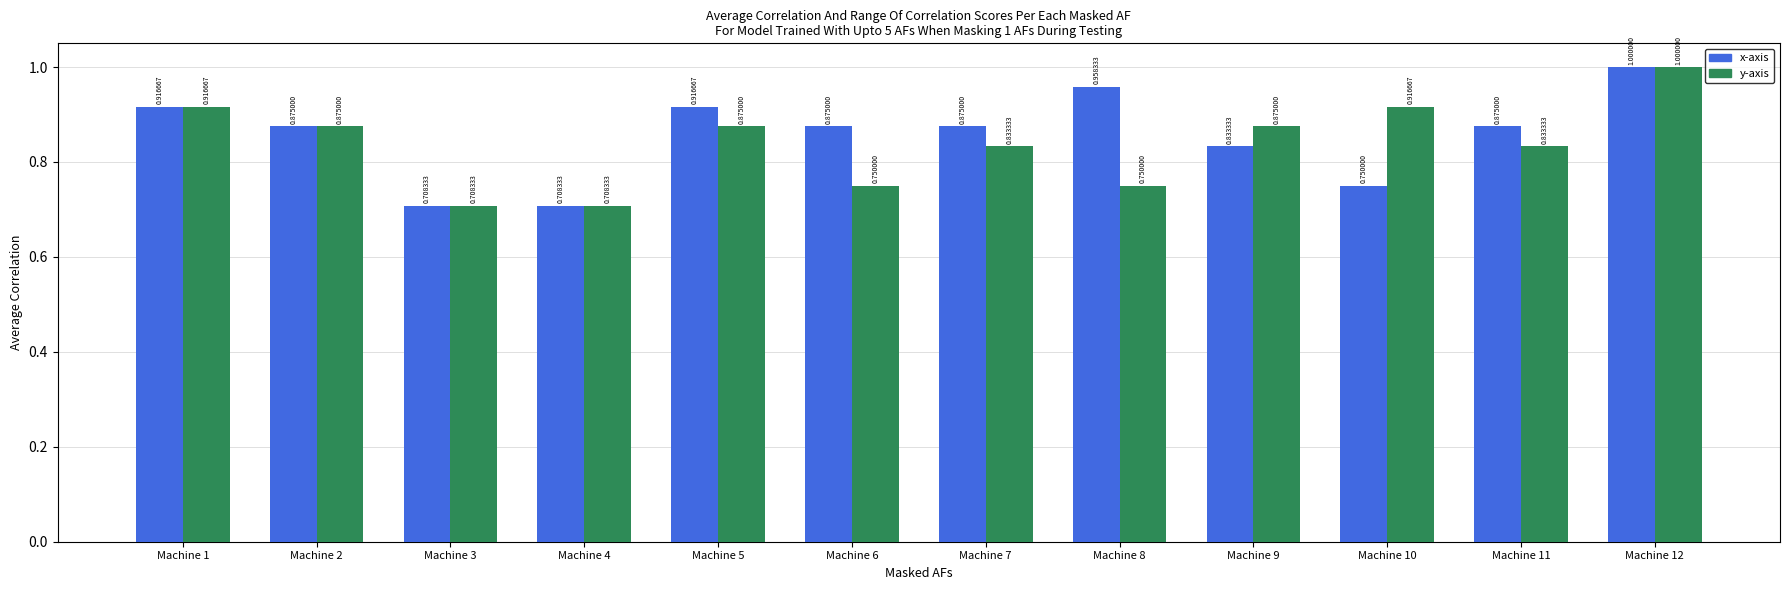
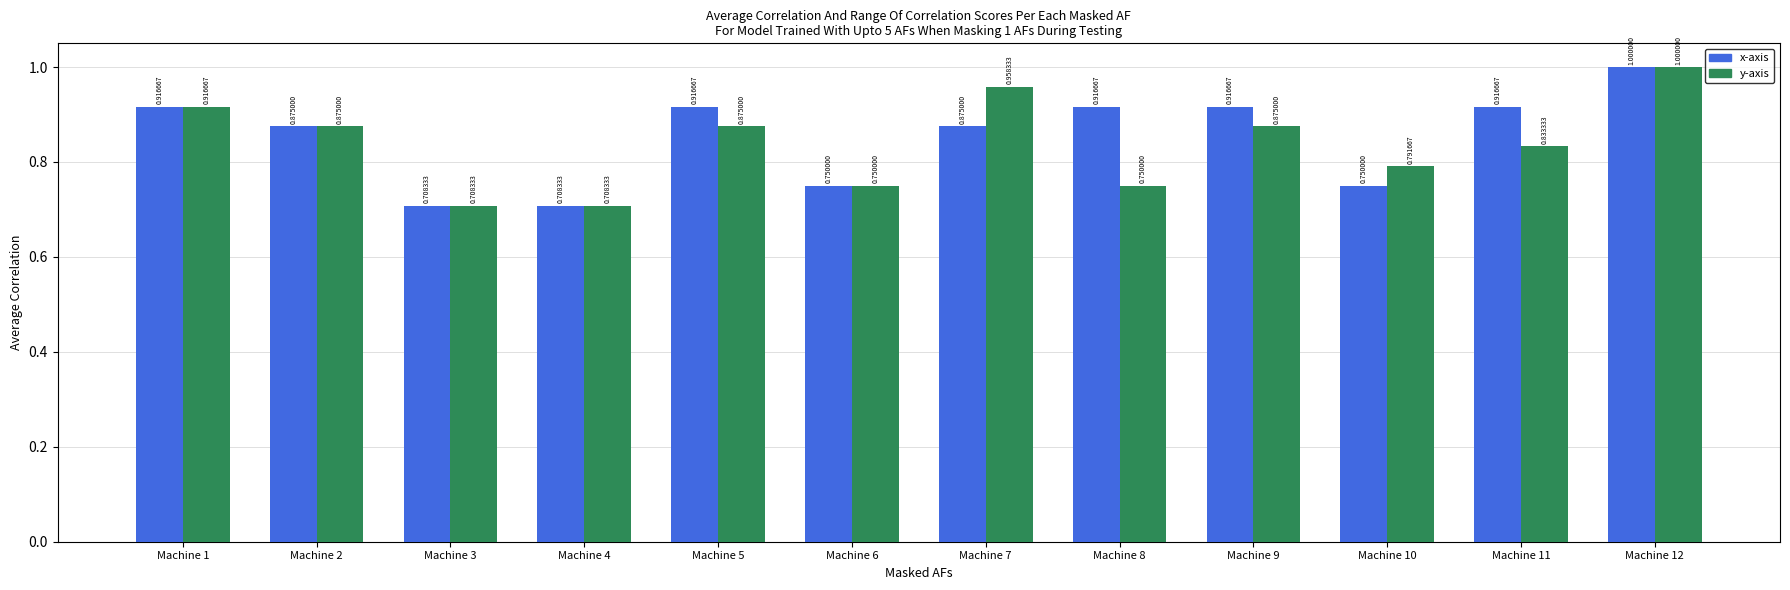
  {
    "x-axis": {
      "Machine 1": 0.916667,
      "Machine 2": 0.875000,
      "Machine 3": 0.708333,
      "Machine 4": 0.708333,
      "Machine 5": 0.916667,
-     "Machine 6": 0.875000,
+     "Machine 6": 0.750000,
      "Machine 7": 0.875000,
-     "Machine 8": 0.958333,
-     "Machine 9": 0.833333,
+     "Machine 8": 0.916667,
+     "Machine 9": 0.916667,
      "Machine 10": 0.750000,
-     "Machine 11": 0.875000,
+     "Machine 11": 0.916667,
      "Machine 12": 1.000000
    },
    "y-axis": {
      "Machine 1": 0.916667,
      "Machine 2": 0.875000,
      "Machine 3": 0.708333,
      "Machine 4": 0.708333,
      "Machine 5": 0.875000,
      "Machine 6": 0.750000,
-     "Machine 7": 0.833333,
+     "Machine 7": 0.958333,
      "Machine 8": 0.750000,
      "Machine 9": 0.875000,
-     "Machine 10": 0.916667,
+     "Machine 10": 0.791667,
      "Machine 11": 0.833333,
      "Machine 12": 1.000000
    }
  }
